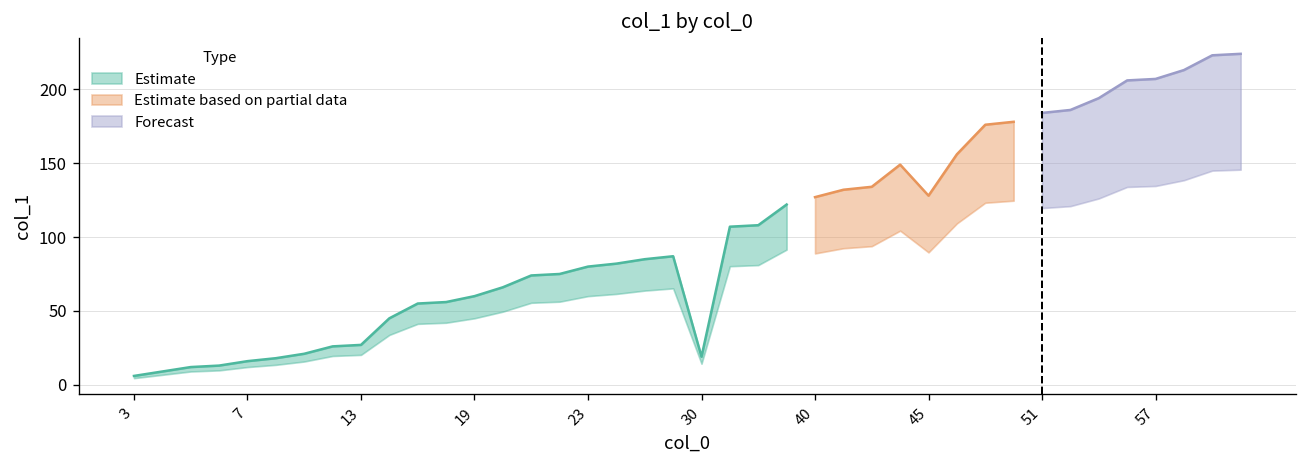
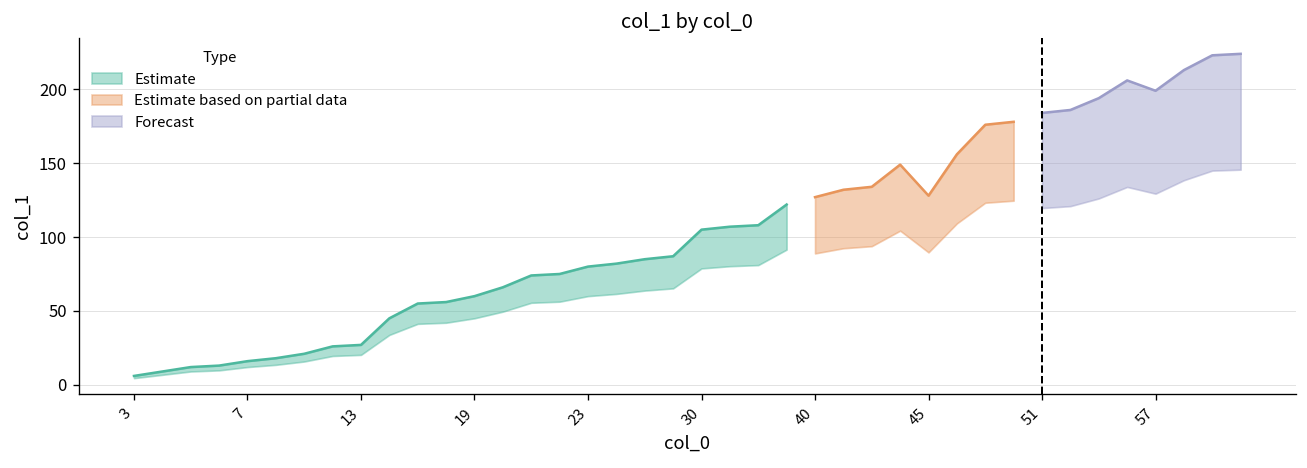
  {
    "Estimate": {
-     "30": 19
+     "30": 105
    },
    "Estimate based on partial data": {
      "40": 127,
      "45": 128
    },
    "Forecast": {
      "51": 184,
-     "57": 207
+     "57": 199
    }
  }
